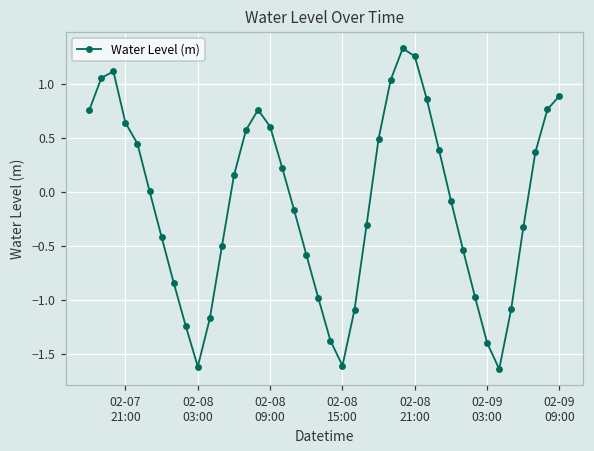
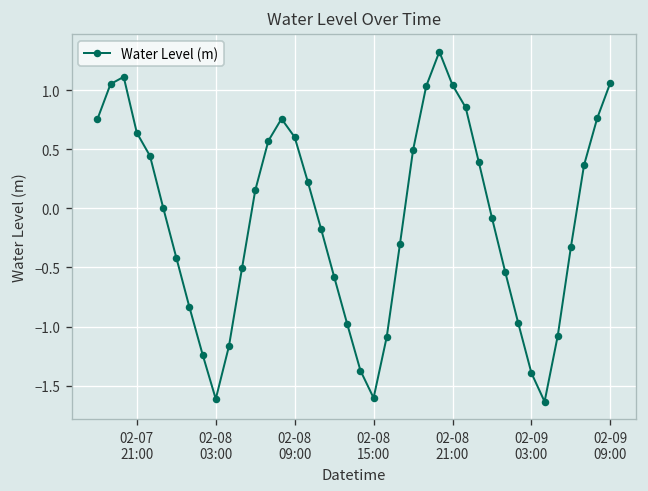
  {
    "02-07 21:00": 0.6,
    "02-08 03:00": -1.6,
    "02-08 09:00": 0.6,
    "02-08 15:00": -1.6,
-   "02-08 21:00": 1.3,
+   "02-08 21:00": 1.0,
    "02-09 03:00": -1.4,
-   "02-09 09:00": 0.9
+   "02-09 09:00": 1.1
  }
